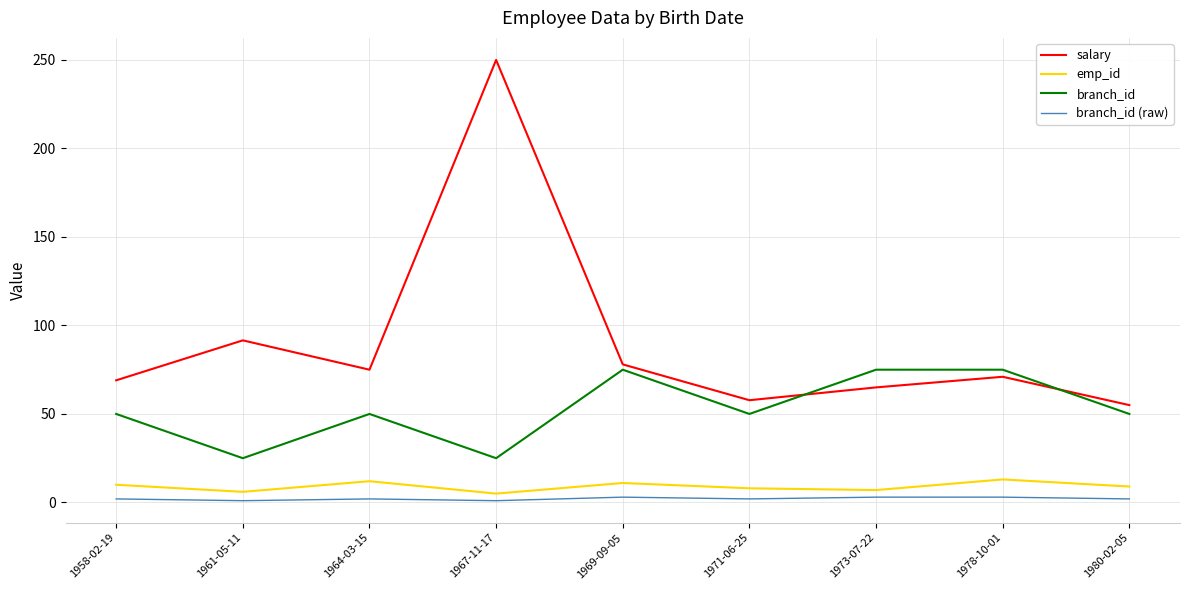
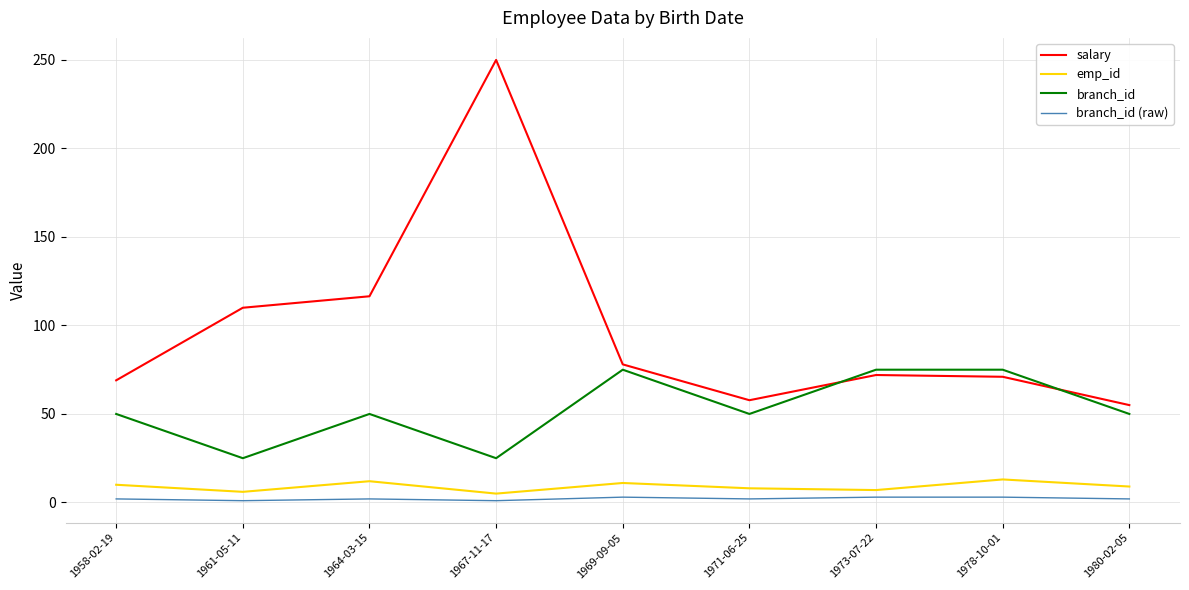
  {
    "salary": {
      "1958-02-19": 69,
-     "1961-05-11": 92,
-     "1964-03-15": 75,
+     "1961-05-11": 110,
+     "1964-03-15": 116,
      "1967-11-17": 250,
      "1969-09-05": 78,
      "1971-06-25": 58,
-     "1973-07-22": 65,
+     "1973-07-22": 72,
      "1978-10-01": 71,
      "1980-02-05": 55
    },
    "emp_id": {
      "1958-02-19": 10,
      "1961-05-11": 6,
      "1964-03-15": 12,
      "1967-11-17": 5,
      "1969-09-05": 11,
      "1971-06-25": 8,
      "1973-07-22": 7,
      "1978-10-01": 13,
      "1980-02-05": 9
    },
    "branch_id": {
      "1958-02-19": 50,
      "1961-05-11": 25,
      "1964-03-15": 50,
      "1967-11-17": 25,
      "1969-09-05": 75,
      "1971-06-25": 50,
      "1973-07-22": 75,
      "1978-10-01": 75,
      "1980-02-05": 50
    },
    "branch_id (raw)": {
      "1958-02-19": 2,
      "1961-05-11": 1,
      "1964-03-15": 2,
      "1967-11-17": 1,
      "1969-09-05": 3,
      "1971-06-25": 2,
      "1973-07-22": 3,
      "1978-10-01": 3,
      "1980-02-05": 2
    }
  }
